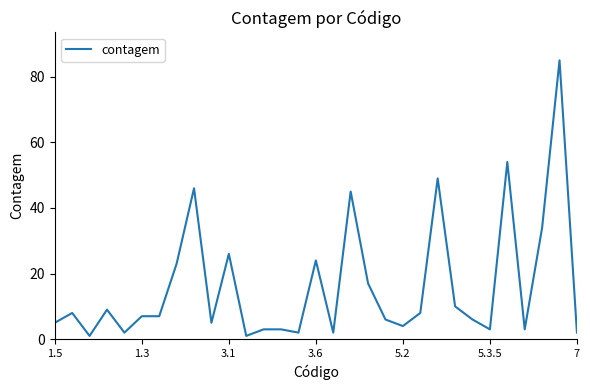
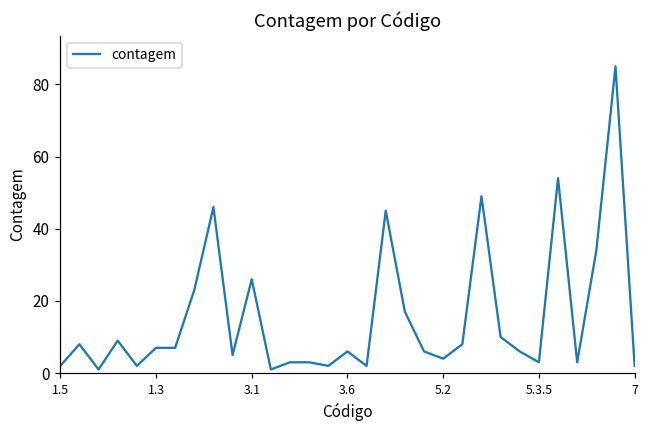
  {
-   "1.5": 5,
+   "1.5": 2,
    "1.3": 7,
    "3.1": 26,
-   "3.6": 24,
+   "3.6": 6,
    "5.2": 4,
    "5.3.5": 3,
    "7": 2
  }
